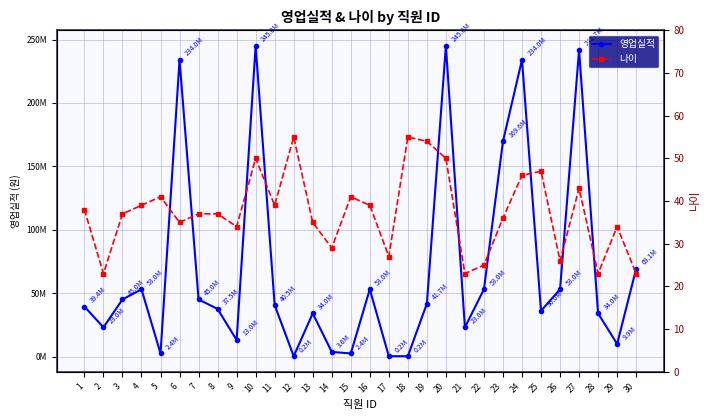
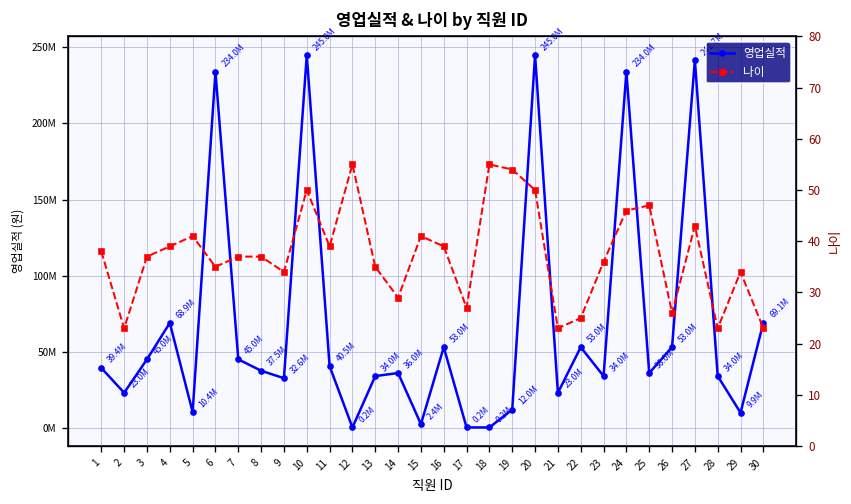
  {
    "영업실적": {
      "1": "39.4M",
      "2": "23.0M",
      "3": "45.0M",
-     "4": "53.0M",
-     "5": "2.4M",
+     "4": "68.9M",
+     "5": "10.4M",
      "6": "234.0M",
      "7": "45.0M",
      "8": "37.5M",
-     "9": "13.0M",
+     "9": "32.6M",
      "10": "245.0M",
      "11": "40.5M",
      "12": "0.2M",
-     "14": "3.6M",
+     "14": "36.0M",
      "15": "2.4M",
      "16": "53.0M",
      "18": "0.2M",
-     "19": "41.7M",
+     "19": "12.0M",
      "20": "245.0M",
      "21": "23.0M",
      "22": "53.0M",
-     "23": "169.6M",
+     "23": "34.0M",
      "24": "234.0M",
      "26": "53.0M",
      "28": "34.0M",
      "29": "9.9M",
      "30": "69.1M"
    }
  }
